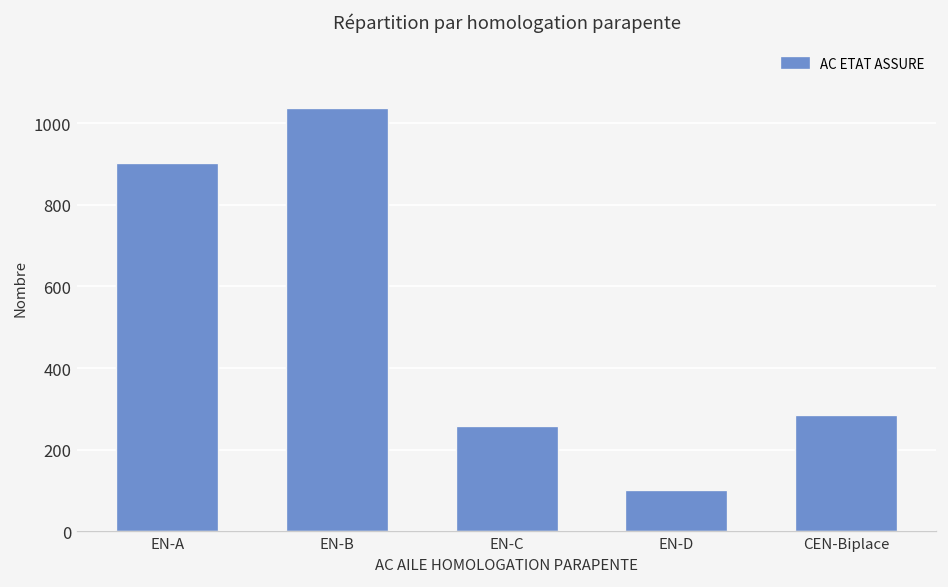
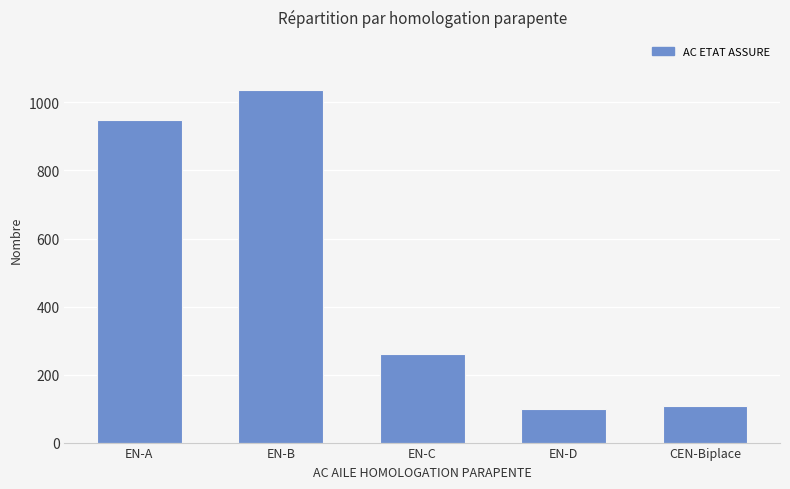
  {
-   "EN-A": 900,
+   "EN-A": 950,
    "EN-B": 1040,
    "EN-C": 260,
    "EN-D": 100,
-   "CEN-Biplace": 290
+   "CEN-Biplace": 110
  }
